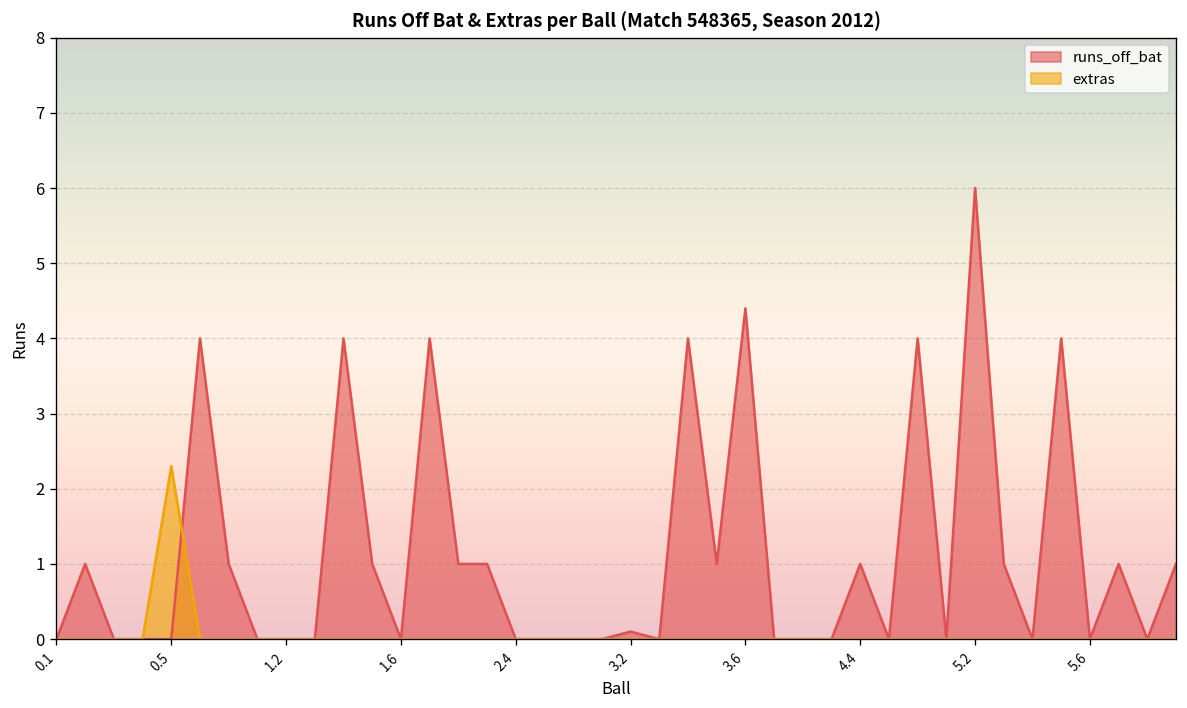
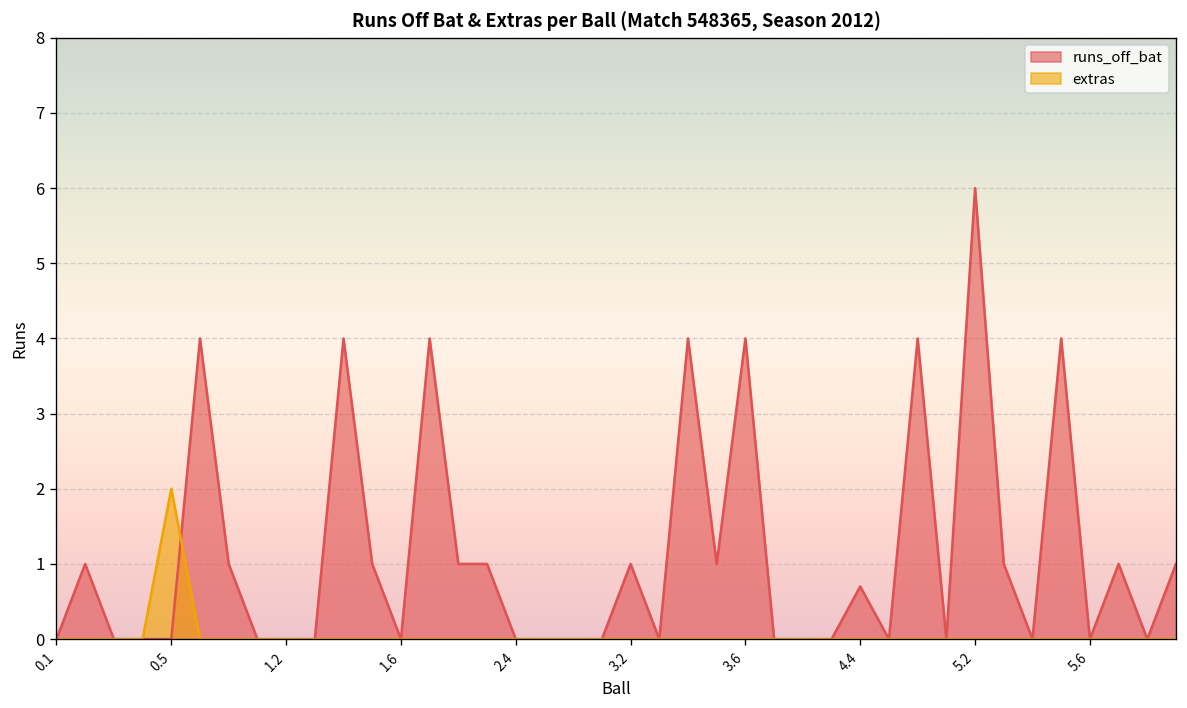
  {
    "runs_off_bat": {
      "0.5": 0.0,
-     "3.2": 0.1,
-     "3.6": 4.4,
-     "4.4": 1.0,
+     "3.2": 1.0,
+     "3.6": 4.0,
+     "4.4": 0.7,
      "5.2": 6.0
    },
    "extras": {
-     "0.5": 2.3,
+     "0.5": 2.0,
      "3.2": 0.0,
      "3.6": 0.0,
      "4.4": 0.0,
      "5.2": 0.0
    }
  }
